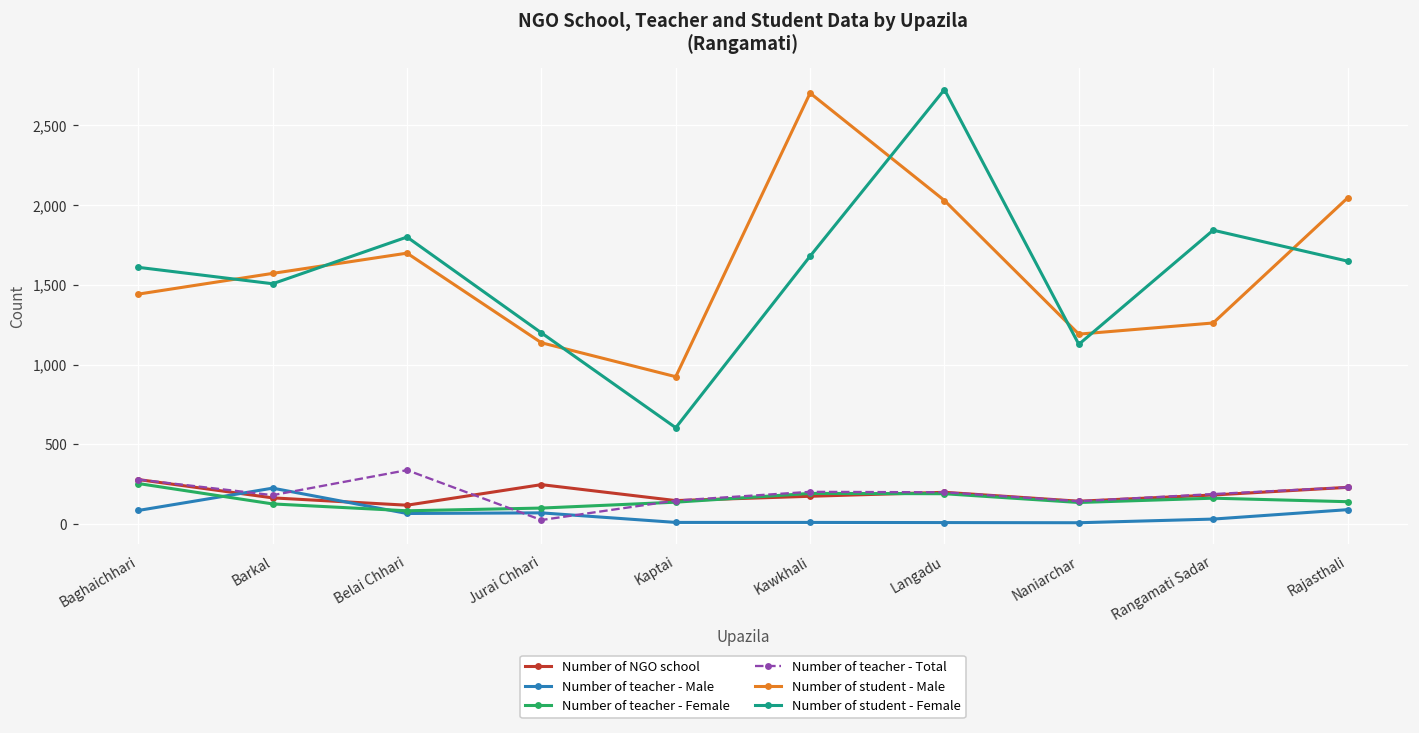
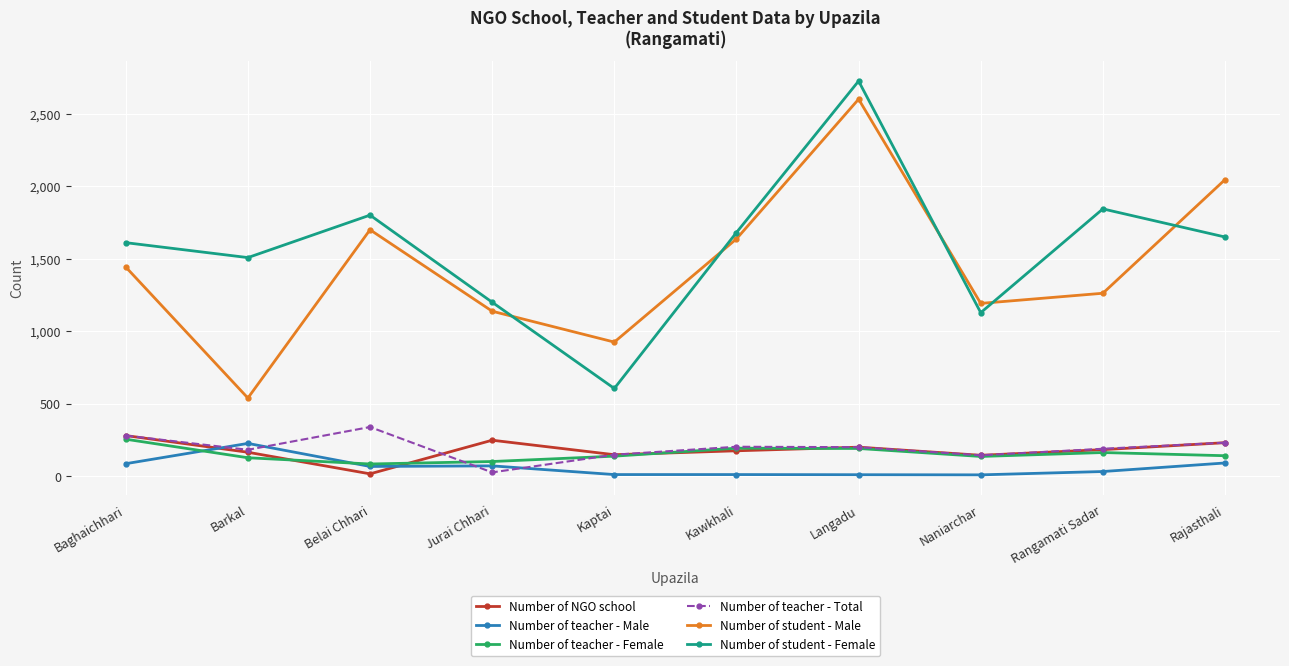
  {
    "Number of NGO school": {
-     "Belai Chhari": "120",
+     "Belai Chhari": "20",
      "Jurai Chhari": "250",
      "Kawkhali": "170"
    },
    "Number of teacher - Male": {
      "Baghaichhari": "90",
      "Barkal": "230",
      "Jurai Chhari": "70",
      "Kaptai": "10",
      "Kawkhali": "10",
      "Langadu": "10",
      "Naniarchar": "10",
      "Rangamati Sadar": "30",
      "Rajasthali": "90"
    },
    "Number of teacher - Total": {
      "Belai Chhari": "340",
      "Jurai Chhari": "30"
    },
    "Number of student - Male": {
      "Baghaichhari": "1,440",
-     "Barkal": "1,570",
+     "Barkal": "540",
      "Belai Chhari": "1,700",
      "Jurai Chhari": "1,140",
      "Kaptai": "920",
-     "Kawkhali": "2,700",
-     "Langadu": "2,030",
+     "Kawkhali": "1,640",
+     "Langadu": "2,600",
      "Naniarchar": "1,190",
      "Rangamati Sadar": "1,260",
      "Rajasthali": "2,050"
    }
  }
